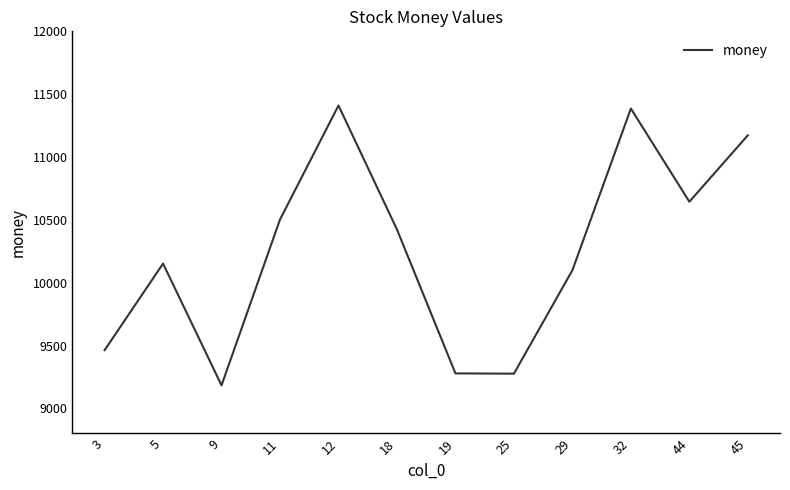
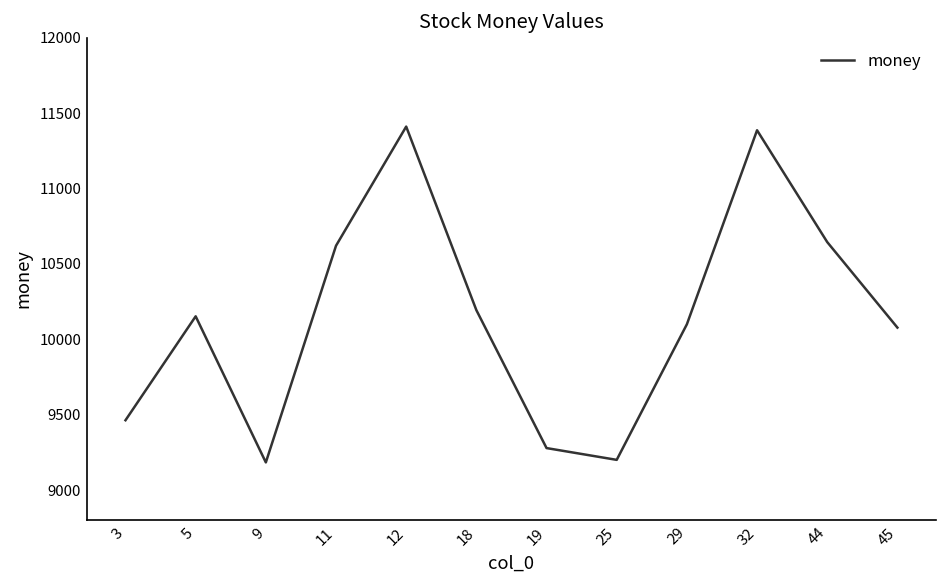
  {
    "3": 9460,
    "5": 10150,
    "9": 9180,
-   "11": 10500,
+   "11": 10620,
    "12": 11410,
-   "18": 10420,
+   "18": 10190,
    "19": 9280,
-   "25": 9280,
+   "25": 9200,
    "29": 10100,
    "32": 11390,
    "44": 10640,
-   "45": 11170
+   "45": 10080
  }
